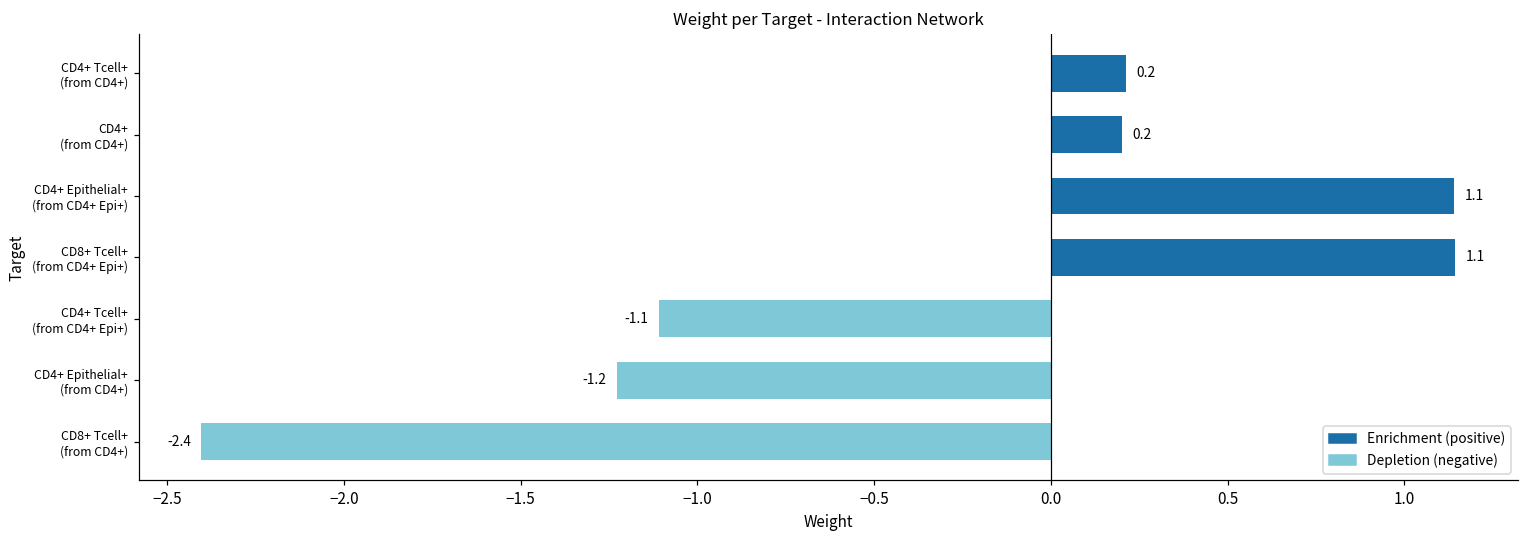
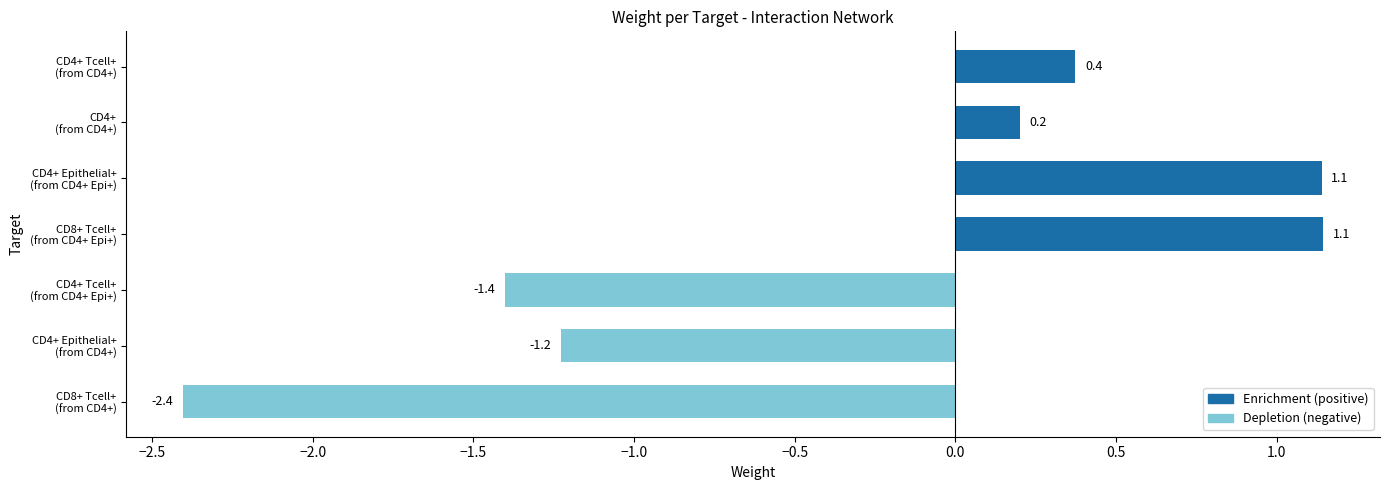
  {
-   "CD4+ Tcell+ (from CD4+)": 0.2,
+   "CD4+ Tcell+ (from CD4+)": 0.4,
    "CD4+ (from CD4+)": 0.2,
    "CD4+ Epithelial+ (from CD4+ Epi+)": 1.1,
    "CD8+ Tcell+ (from CD4+ Epi+)": 1.1,
-   "CD4+ Tcell+ (from CD4+ Epi+)": -1.1,
+   "CD4+ Tcell+ (from CD4+ Epi+)": -1.4,
    "CD4+ Epithelial+ (from CD4+)": -1.2,
    "CD8+ Tcell+ (from CD4+)": -2.4
  }
